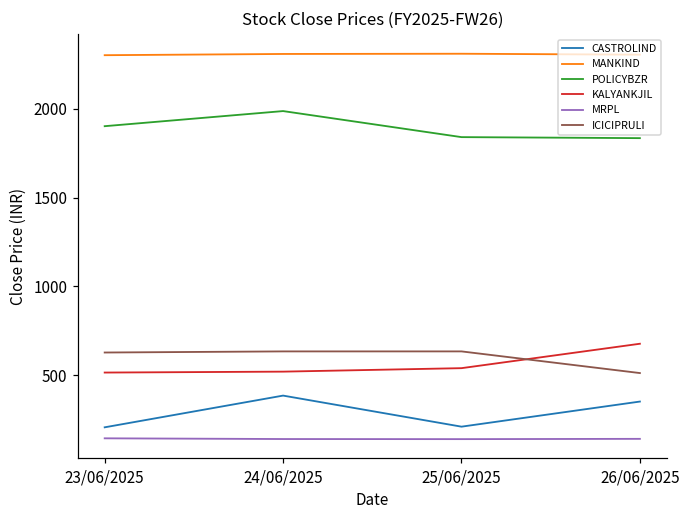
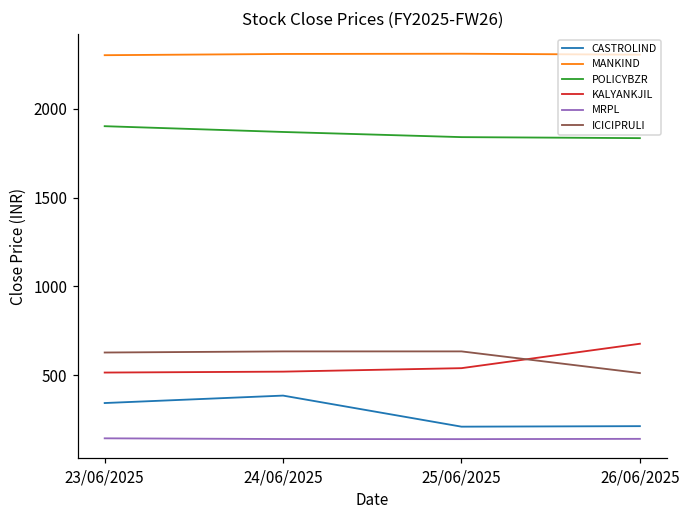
  {
    "CASTROLIND": {
-     "23/06/2025": 210,
+     "23/06/2025": 340,
      "24/06/2025": 390,
      "25/06/2025": 210,
-     "26/06/2025": 350
+     "26/06/2025": 210
    },
    "MANKIND": {
      "23/06/2025": 2300,
      "24/06/2025": 2310,
      "25/06/2025": 2310
    },
    "POLICYBZR": {
      "23/06/2025": 1900,
-     "24/06/2025": 1990,
+     "24/06/2025": 1870,
      "25/06/2025": 1840
    },
    "KALYANKJIL": {
      "23/06/2025": 520,
      "24/06/2025": 520,
      "25/06/2025": 540,
      "26/06/2025": 680
    },
    "MRPL": {
      "23/06/2025": 150,
      "24/06/2025": 140,
      "25/06/2025": 140,
      "26/06/2025": 140
    },
    "ICICIPRULI": {
      "23/06/2025": 630,
      "24/06/2025": 630,
      "25/06/2025": 630,
      "26/06/2025": 510
    }
  }
